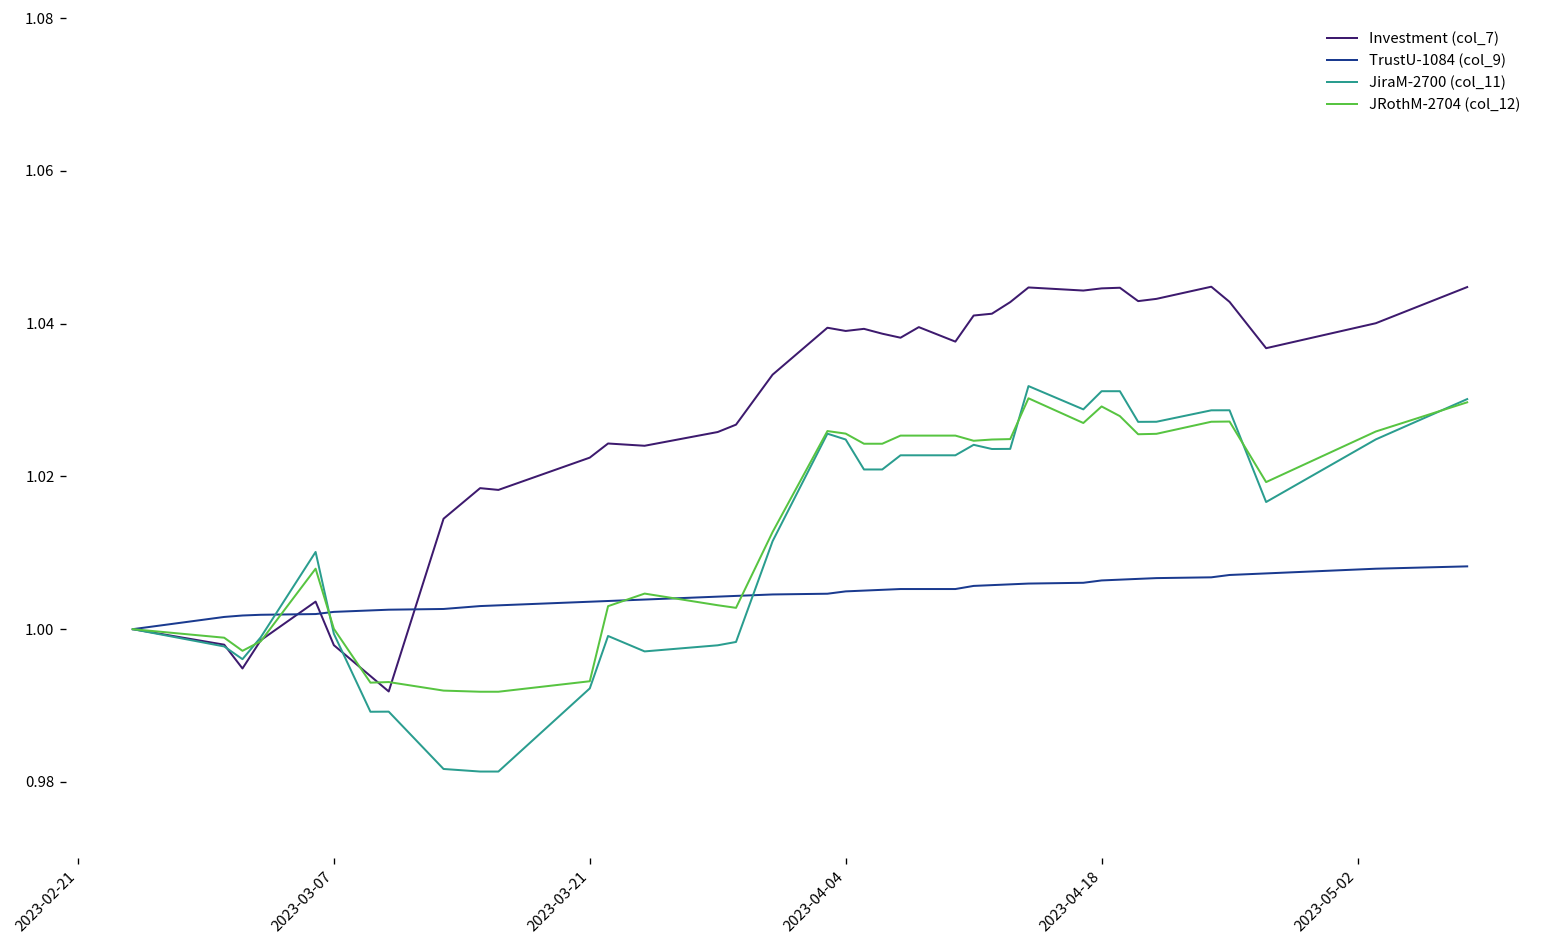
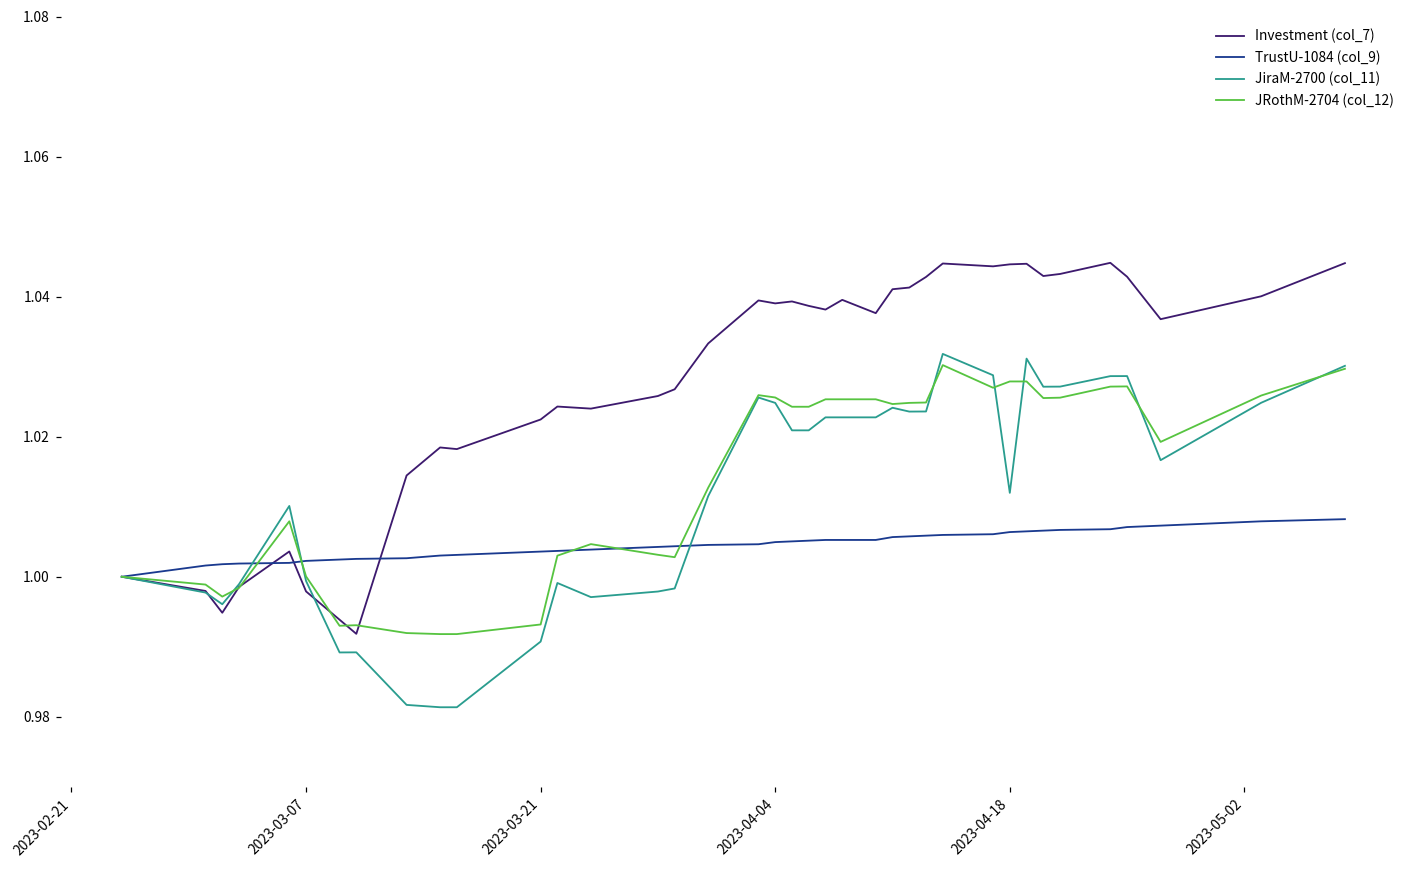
  {
    "JiraM-2700 (col_11)": {
      "2023-03-07": 0.999,
-     "2023-03-21": 0.992,
+     "2023-03-21": 0.991,
      "2023-04-04": 1.025,
-     "2023-04-18": 1.031
+     "2023-04-18": 1.012
    },
    "JRothM-2704 (col_12)": {
      "2023-03-07": 1.000,
      "2023-03-21": 0.993,
      "2023-04-04": 1.026,
-     "2023-04-18": 1.029
+     "2023-04-18": 1.028
    }
  }
